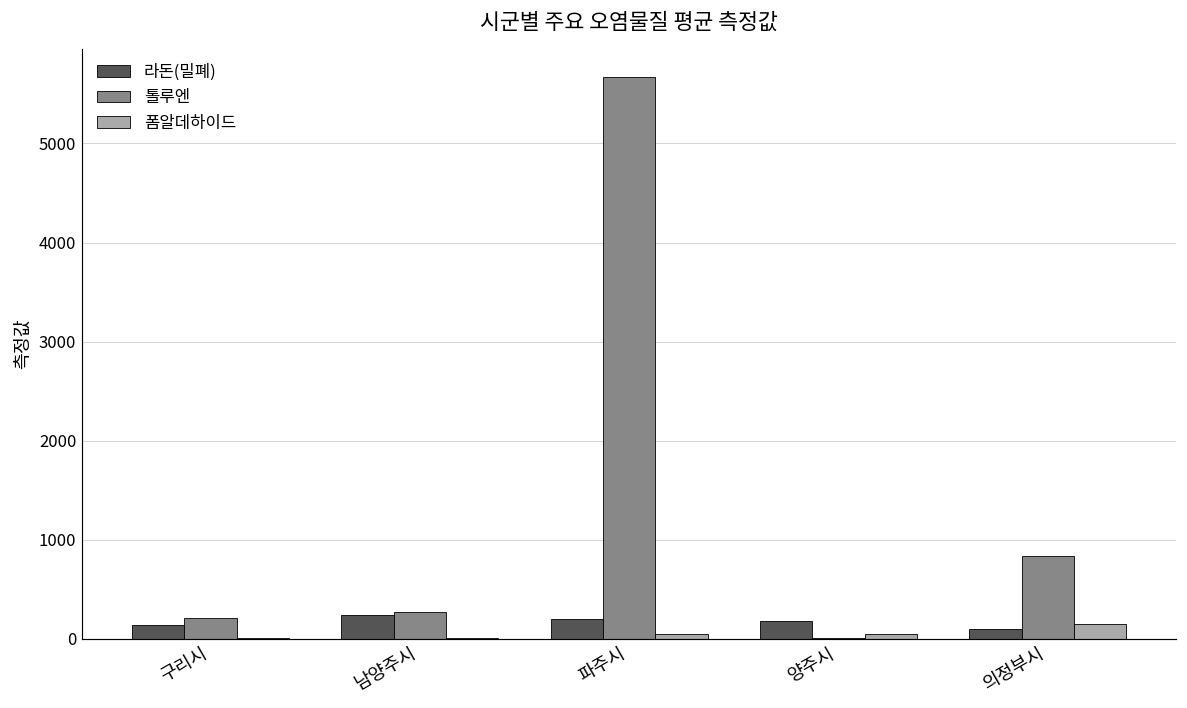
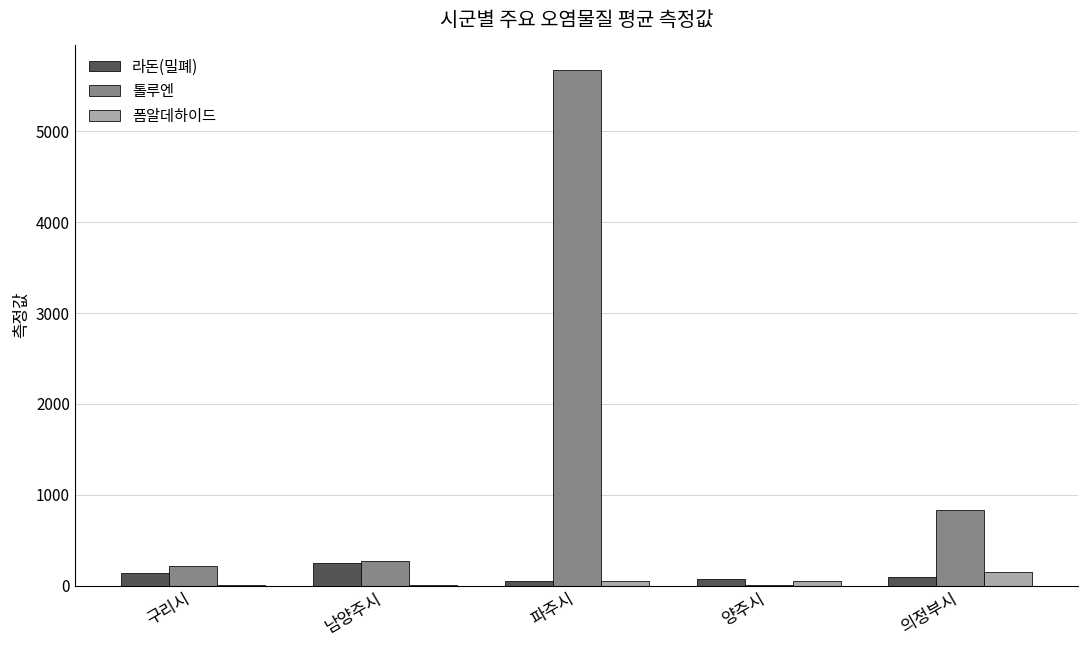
  {
    "라돈(밀폐)": {
      "구리시": 100,
      "남양주시": 200,
-     "파주시": 200,
-     "양주시": 200,
+     "파주시": 100,
+     "양주시": 100,
      "의정부시": 100
    }
  }
